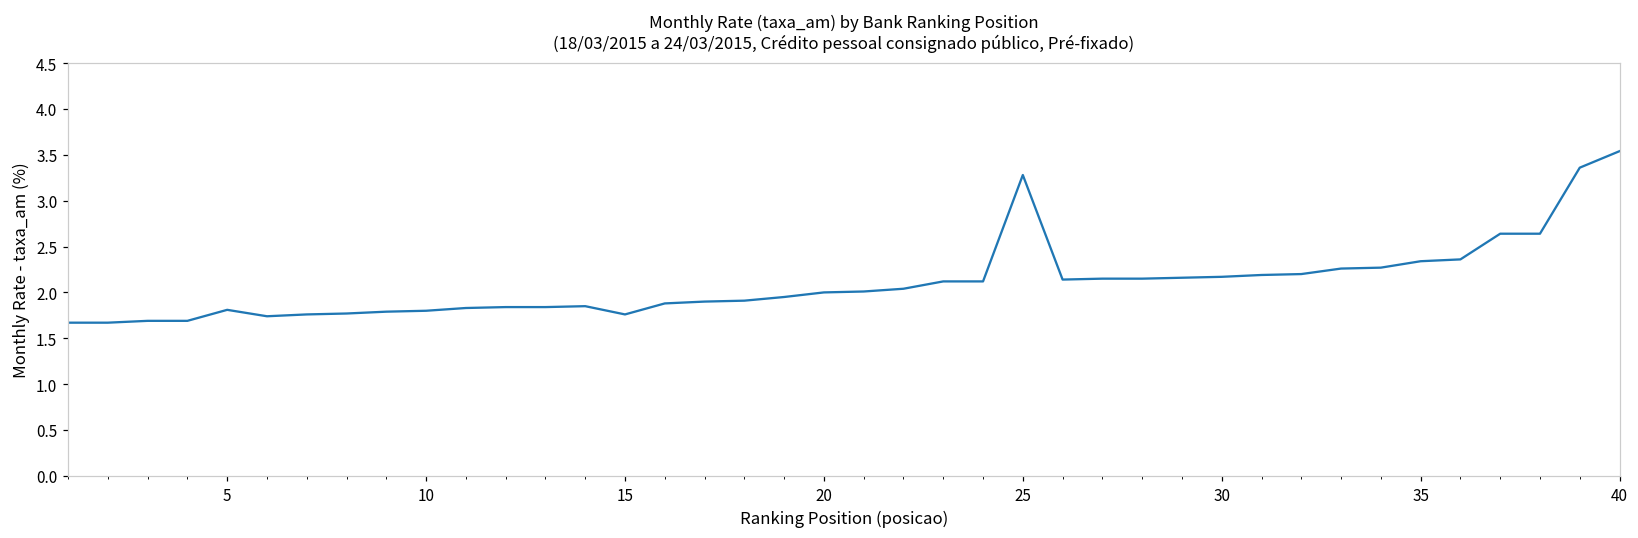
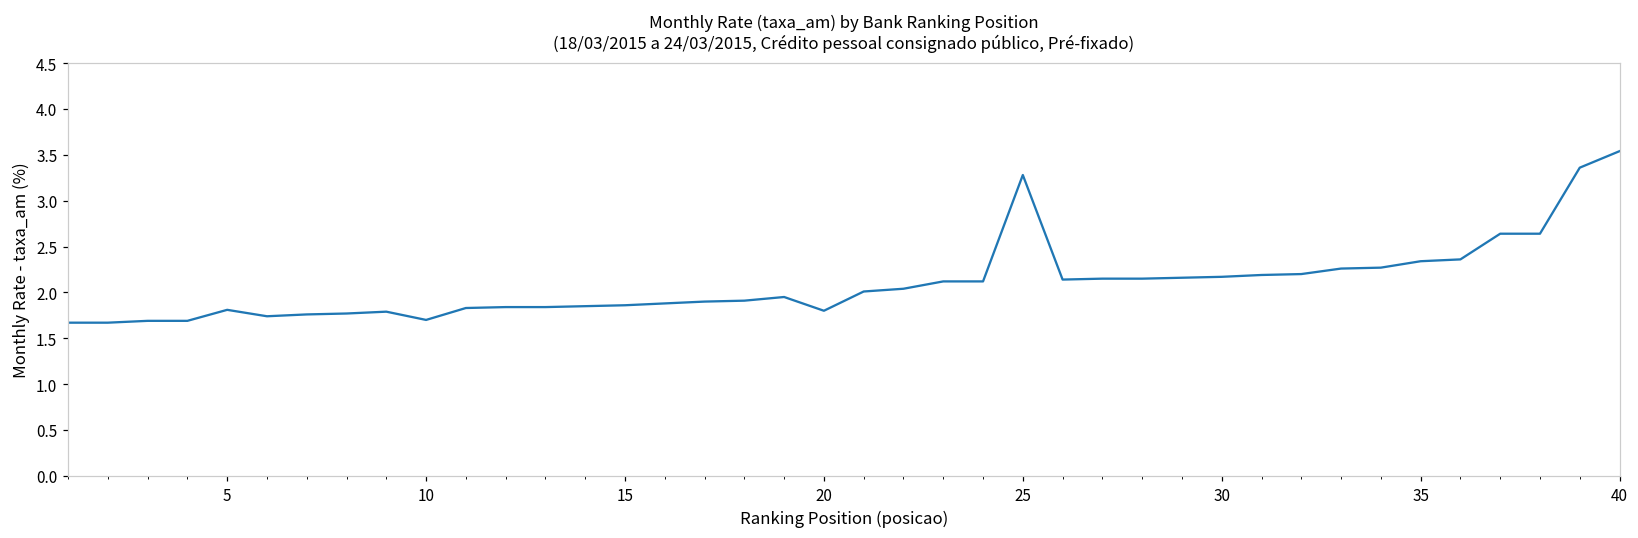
  {
    "5": 1.8,
-   "10": 1.8,
-   "15": 1.8,
-   "20": 2.0,
+   "10": 1.7,
+   "15": 1.9,
+   "20": 1.8,
    "25": 3.3,
    "30": 2.2,
    "35": 2.3,
    "40": 3.5
  }
